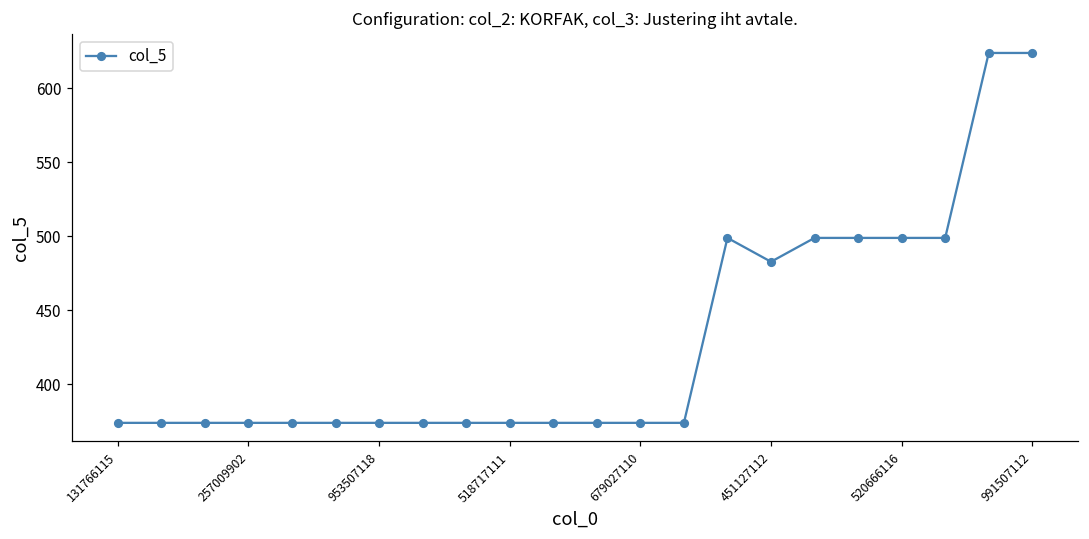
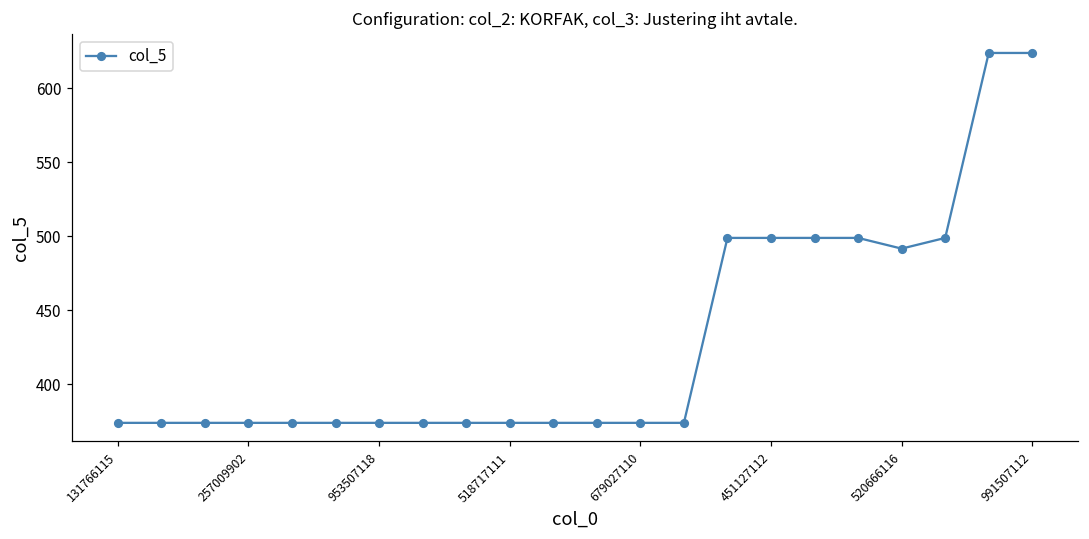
  {
    "131766115": 374,
    "257009902": 374,
    "953507118": 374,
    "518717111": 374,
    "679027110": 374,
-   "451127112": 483,
-   "520666116": 499,
+   "451127112": 499,
+   "520666116": 492,
    "991507112": 624
  }
